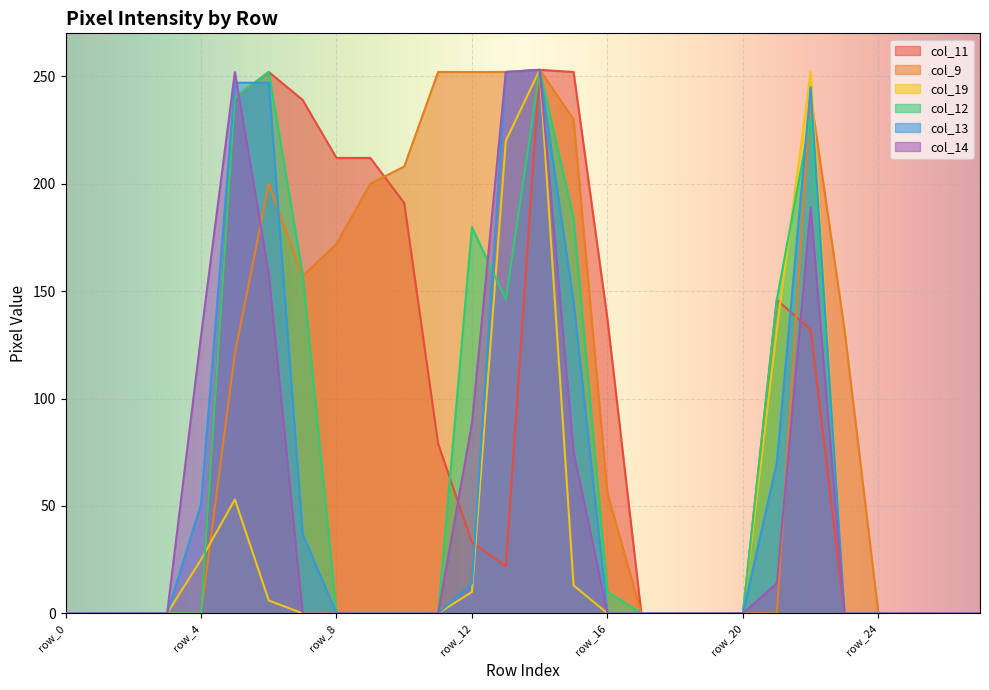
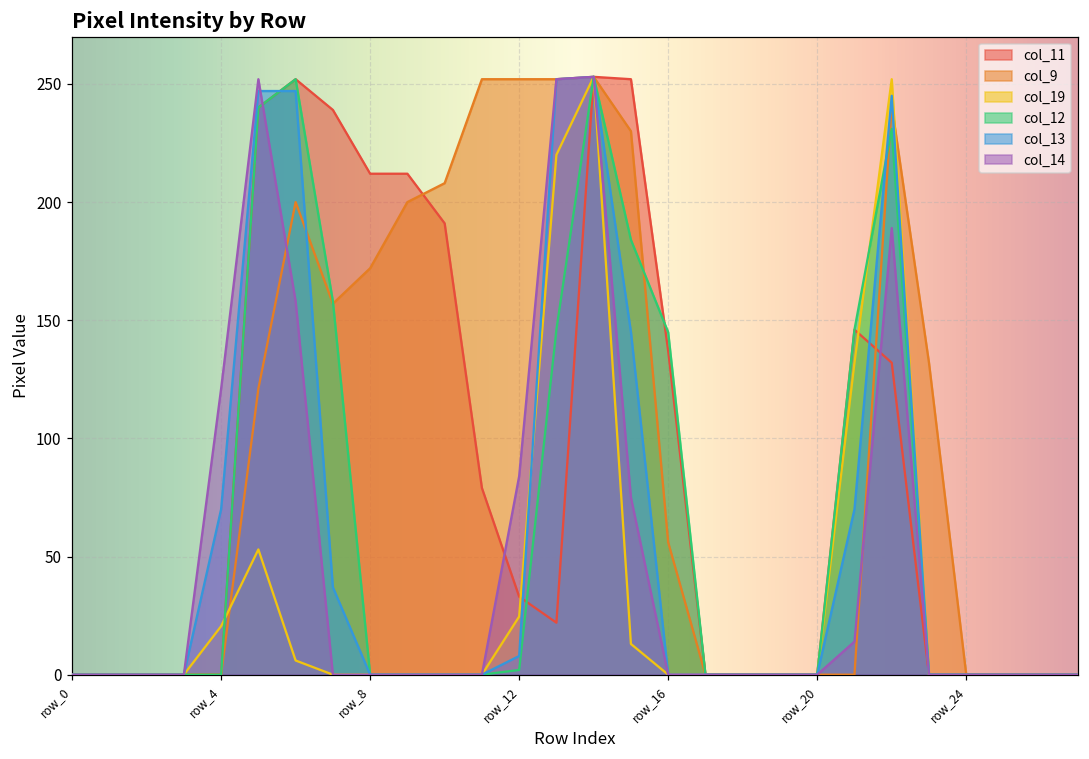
  {
    "col_19": {
-     "row_4": 25,
-     "row_12": 10
+     "row_4": 21,
+     "row_12": 25
    },
    "col_12": {
-     "row_12": 180,
-     "row_16": 10
+     "row_12": 2,
+     "row_16": 145
    },
    "col_13": {
-     "row_4": 51,
-     "row_12": 14
+     "row_4": 70,
+     "row_12": 8
    },
    "col_14": {
-     "row_4": 129,
-     "row_12": 89
+     "row_4": 121,
+     "row_12": 84
    }
  }
